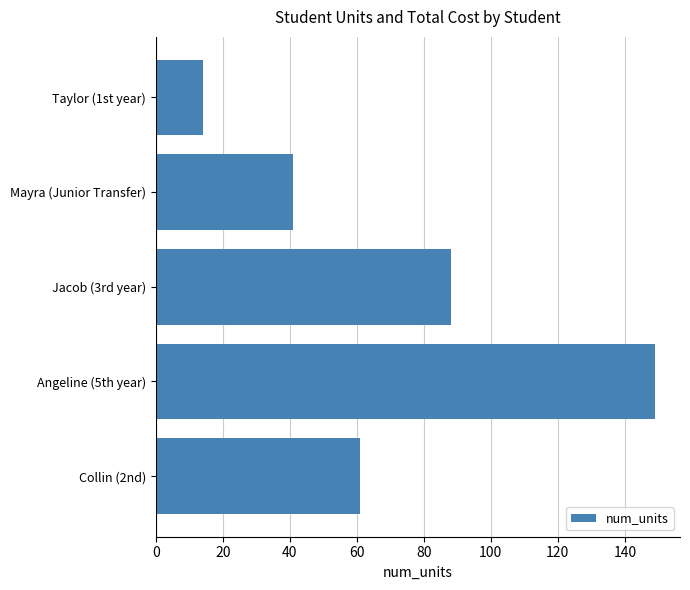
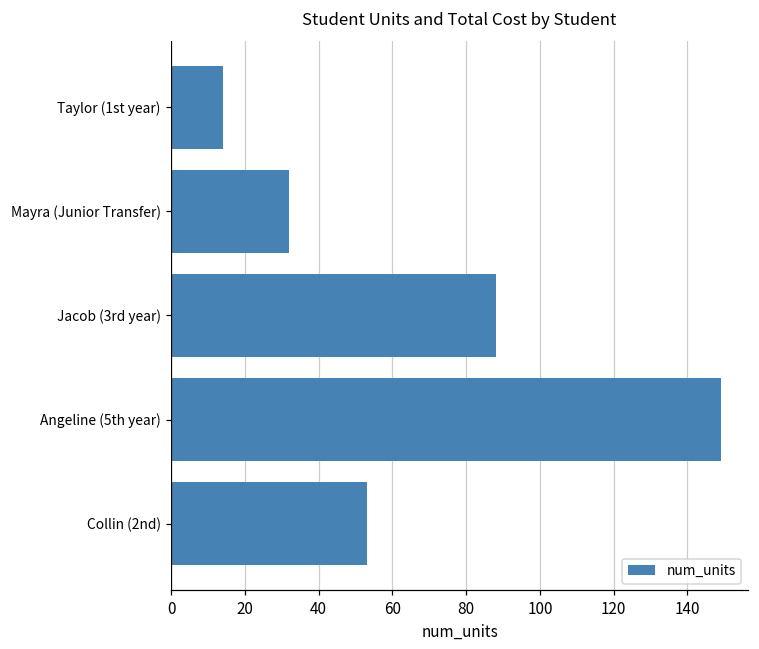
  {
    "Taylor (1st year)": 14,
-   "Mayra (Junior Transfer)": 41,
+   "Mayra (Junior Transfer)": 32,
    "Jacob (3rd year)": 88,
    "Angeline (5th year)": 149,
-   "Collin (2nd)": 61
+   "Collin (2nd)": 53
  }
